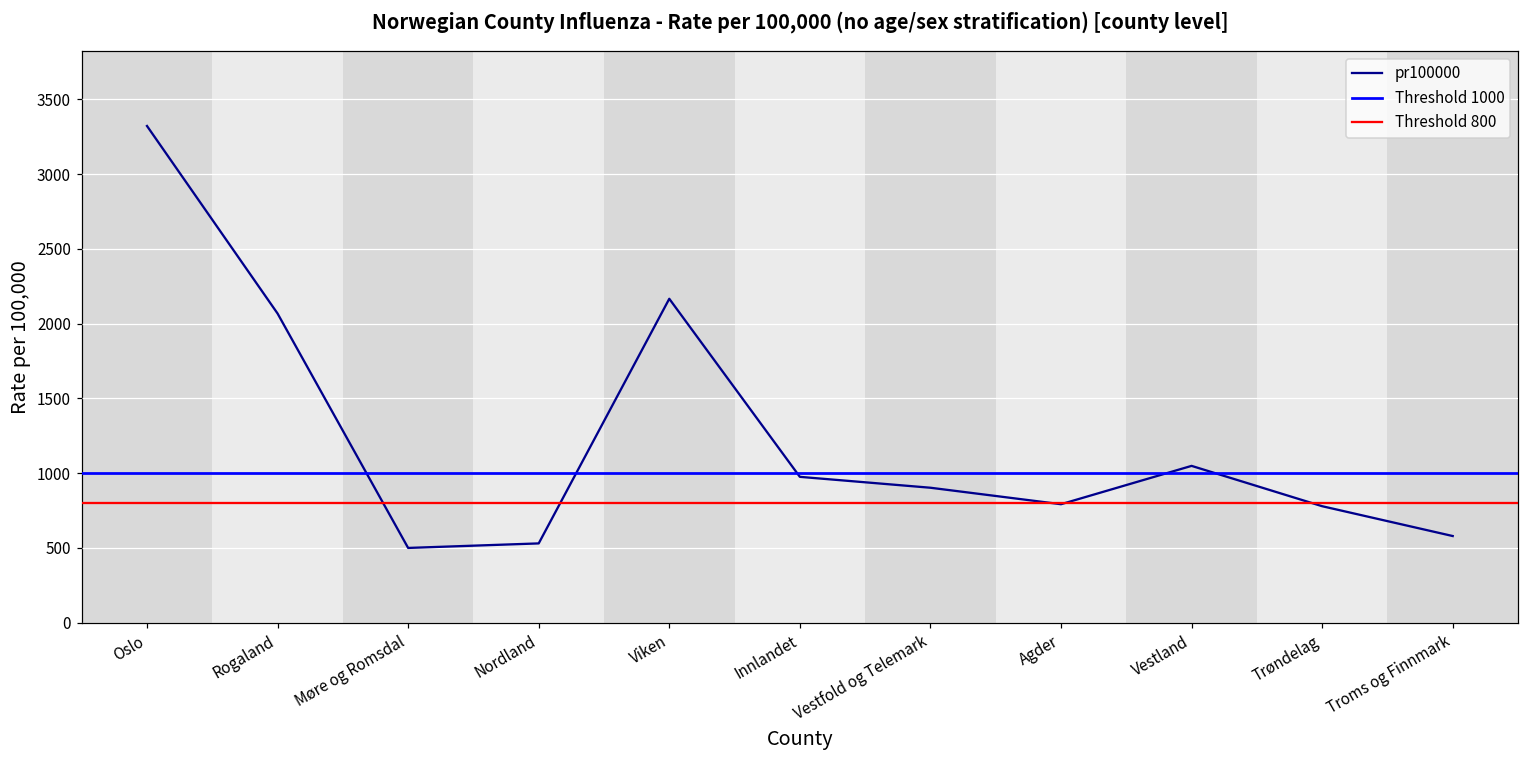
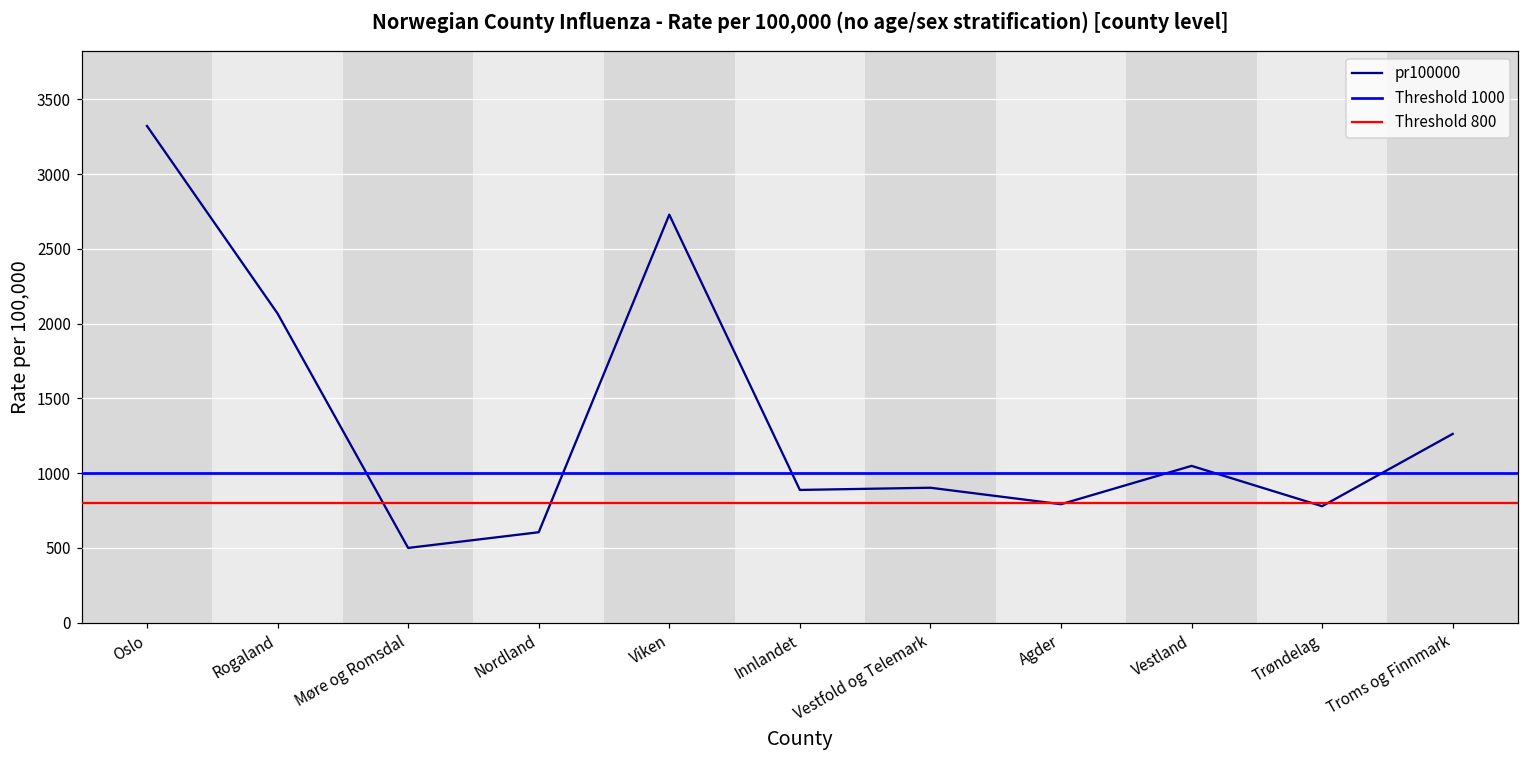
  {
    "Oslo": 3320,
    "Rogaland": 2070,
    "Møre og Romsdal": 500,
-   "Nordland": 530,
-   "Viken": 2170,
-   "Innlandet": 980,
+   "Nordland": 600,
+   "Viken": 2730,
+   "Innlandet": 890,
    "Vestfold og Telemark": 900,
    "Agder": 790,
    "Vestland": 1050,
    "Trøndelag": 780,
-   "Troms og Finnmark": 580
+   "Troms og Finnmark": 1260
  }
